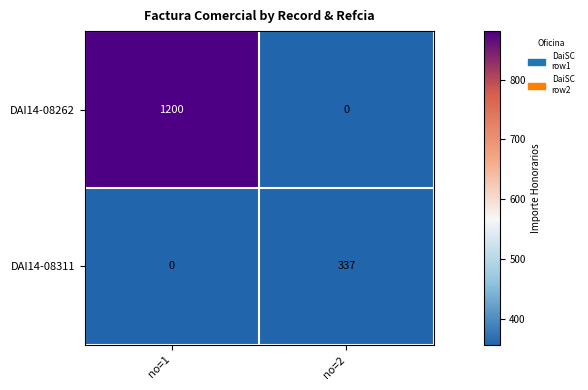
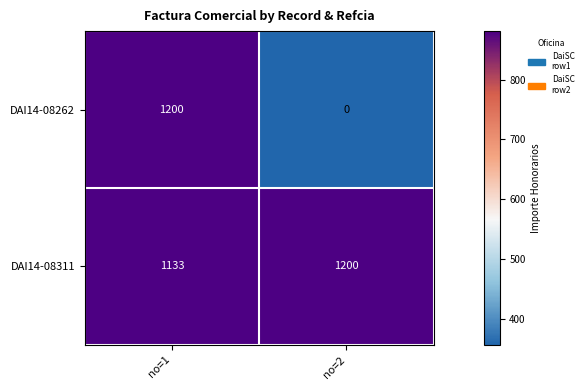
  {
    "DAI14-08262": {
      "no=1": 1200,
      "no=2": 0
    },
    "DAI14-08311": {
-     "no=1": 0,
-     "no=2": 337
+     "no=1": 1133,
+     "no=2": 1200
    }
  }
